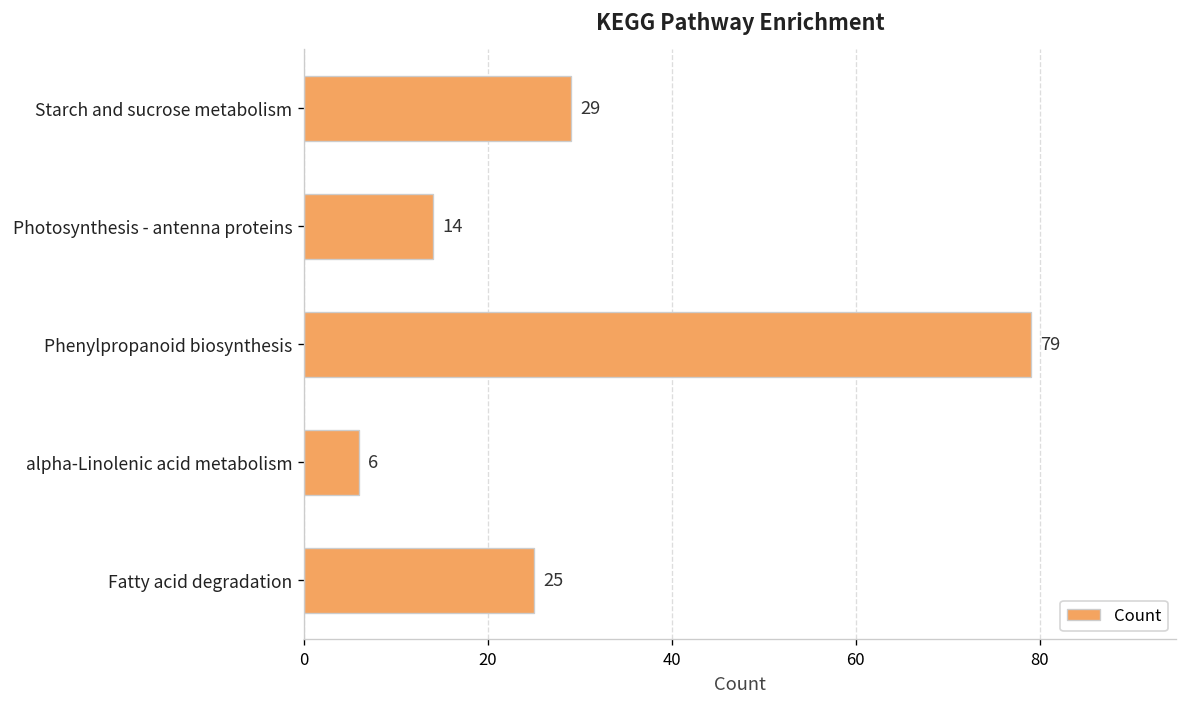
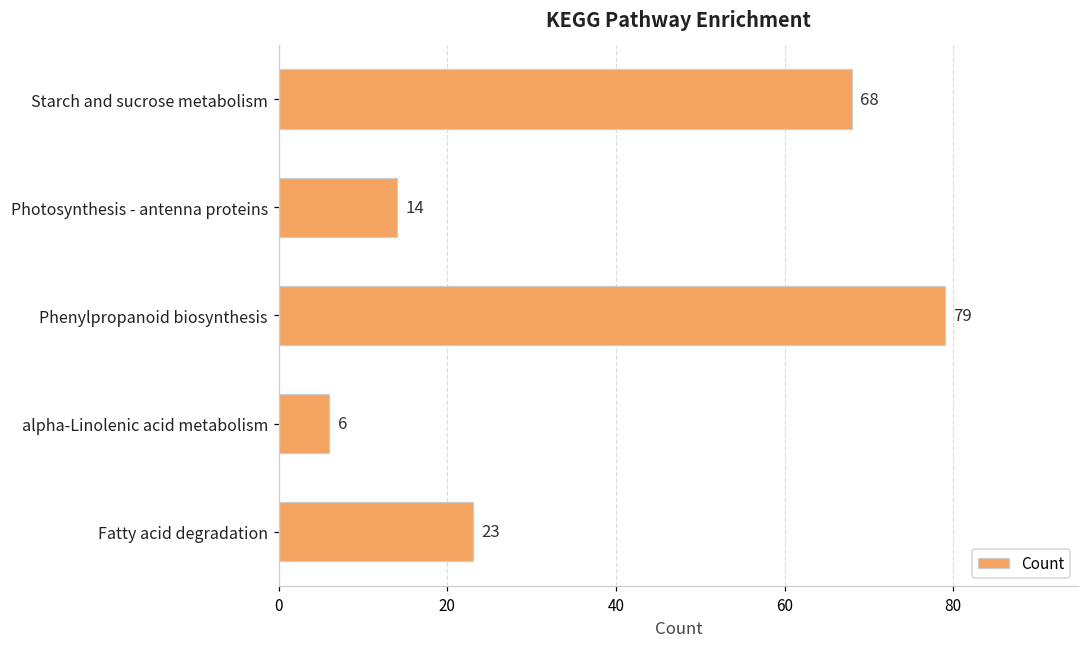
  {
-   "Starch and sucrose metabolism": 29,
+   "Starch and sucrose metabolism": 68,
    "Photosynthesis - antenna proteins": 14,
    "Phenylpropanoid biosynthesis": 79,
    "alpha-Linolenic acid metabolism": 6,
-   "Fatty acid degradation": 25
+   "Fatty acid degradation": 23
  }
